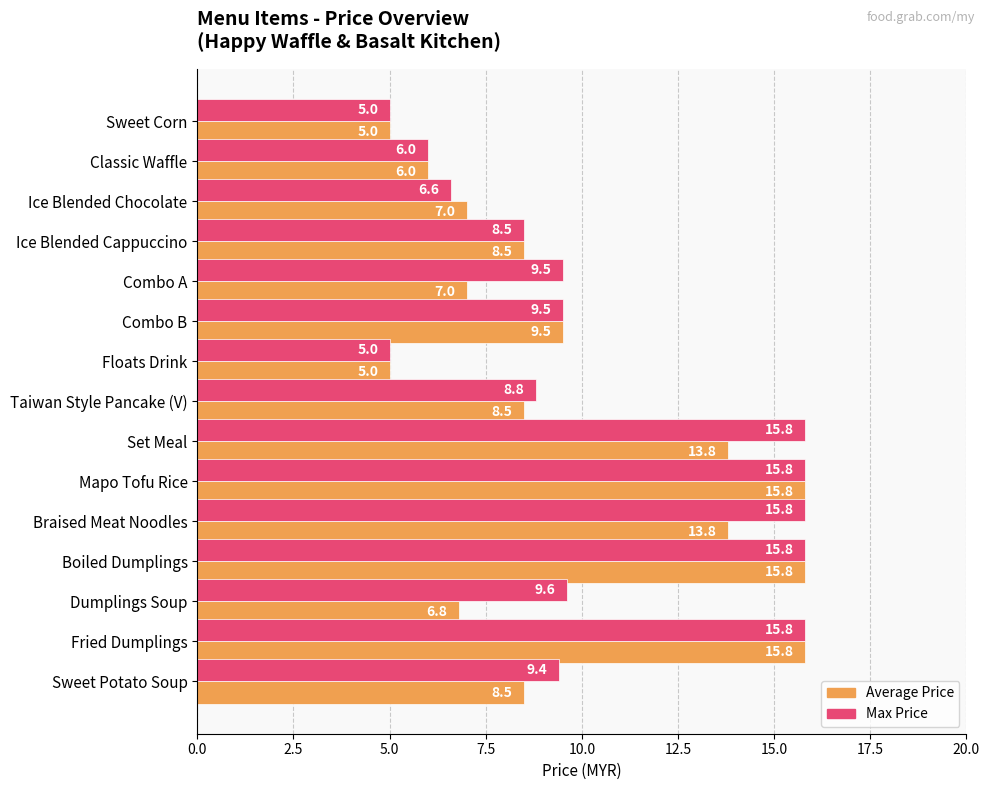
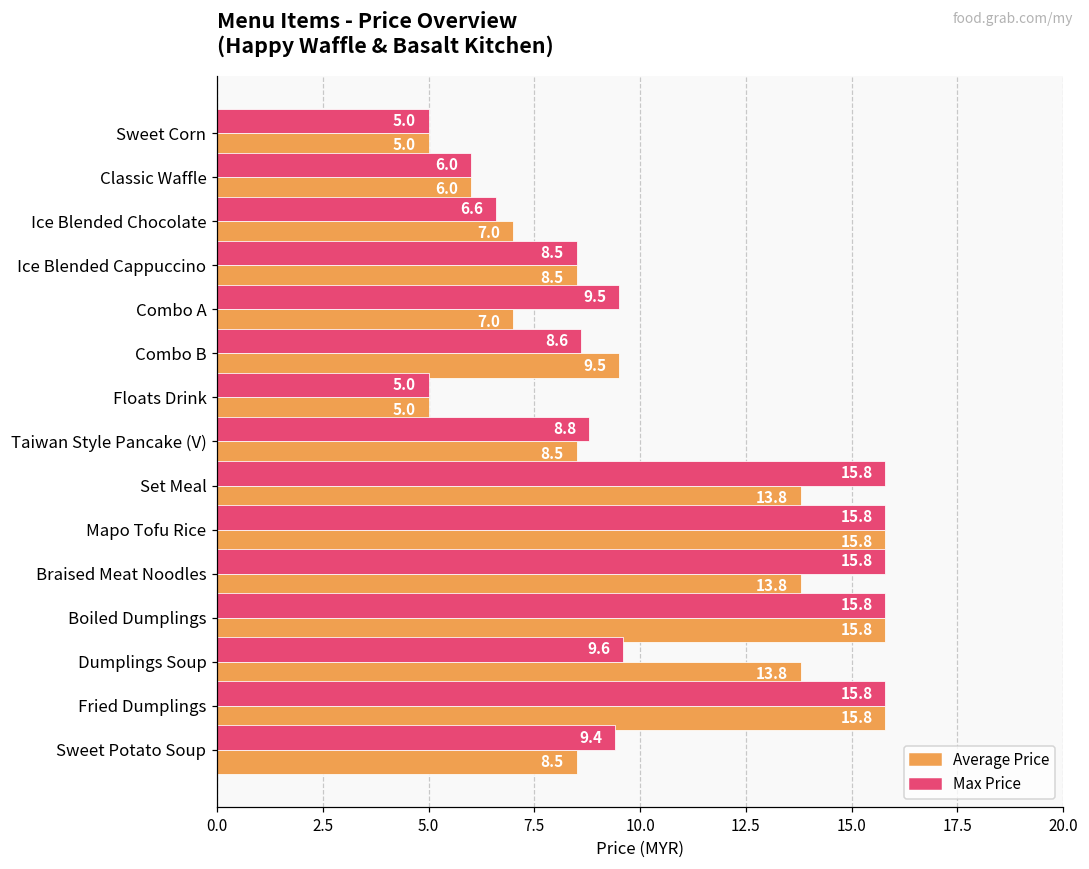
  {
    "Average Price": {
      "Sweet Corn": 5.0,
      "Classic Waffle": 6.0,
      "Ice Blended Chocolate": 7.0,
      "Ice Blended Cappuccino": 8.5,
      "Combo A": 7.0,
      "Combo B": 9.5,
      "Floats Drink": 5.0,
      "Taiwan Style Pancake (V)": 8.5,
      "Set Meal": 13.8,
      "Mapo Tofu Rice": 15.8,
      "Braised Meat Noodles": 13.8,
      "Boiled Dumplings": 15.8,
-     "Dumplings Soup": 6.8,
+     "Dumplings Soup": 13.8,
      "Fried Dumplings": 15.8,
      "Sweet Potato Soup": 8.5
    },
    "Max Price": {
      "Sweet Corn": 5.0,
      "Classic Waffle": 6.0,
      "Ice Blended Chocolate": 6.6,
      "Ice Blended Cappuccino": 8.5,
      "Combo A": 9.5,
-     "Combo B": 9.5,
+     "Combo B": 8.6,
      "Floats Drink": 5.0,
      "Taiwan Style Pancake (V)": 8.8,
      "Set Meal": 15.8,
      "Mapo Tofu Rice": 15.8,
      "Braised Meat Noodles": 15.8,
      "Boiled Dumplings": 15.8,
      "Dumplings Soup": 9.6,
      "Fried Dumplings": 15.8,
      "Sweet Potato Soup": 9.4
    }
  }
